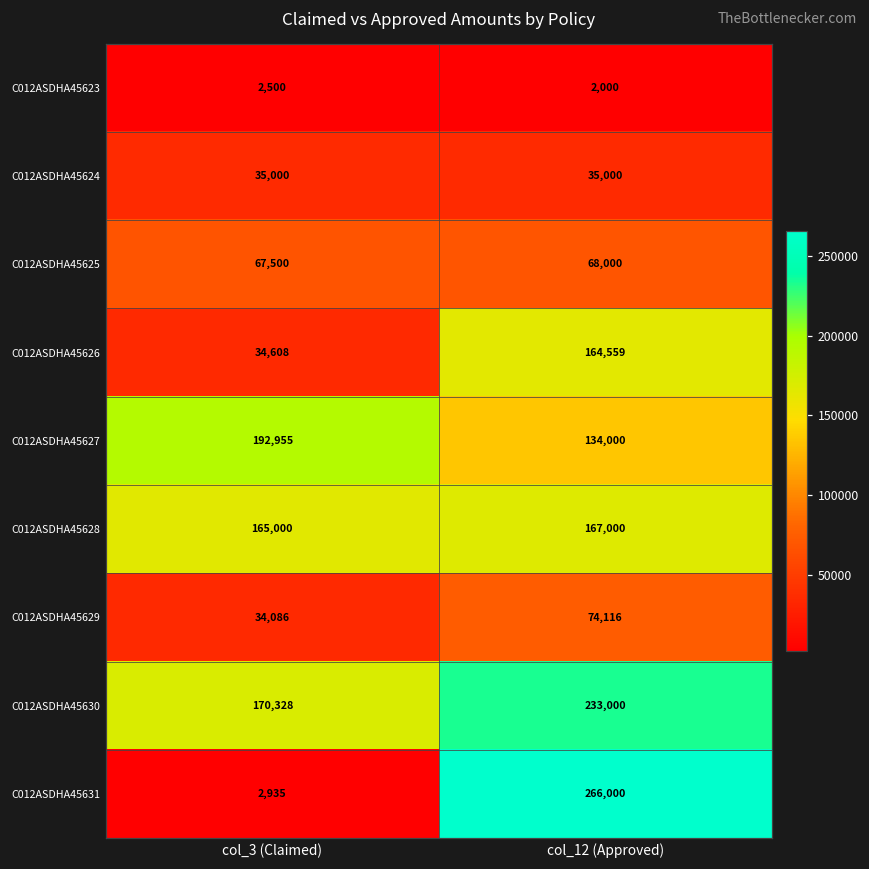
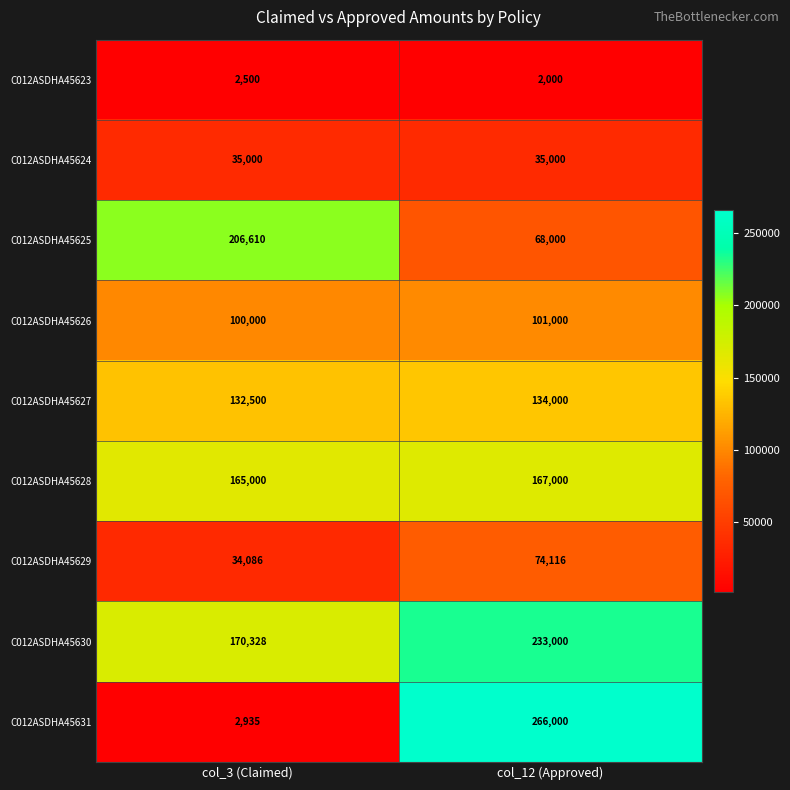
  {
    "C012ASDHA45623": {
      "col_3 (Claimed)": "2,500",
      "col_12 (Approved)": "2,000"
    },
    "C012ASDHA45624": {
      "col_3 (Claimed)": "35,000",
      "col_12 (Approved)": "35,000"
    },
    "C012ASDHA45625": {
-     "col_3 (Claimed)": "67,500",
+     "col_3 (Claimed)": "206,610",
      "col_12 (Approved)": "68,000"
    },
    "C012ASDHA45626": {
-     "col_3 (Claimed)": "34,608",
-     "col_12 (Approved)": "164,559"
+     "col_3 (Claimed)": "100,000",
+     "col_12 (Approved)": "101,000"
    },
    "C012ASDHA45627": {
-     "col_3 (Claimed)": "192,955",
+     "col_3 (Claimed)": "132,500",
      "col_12 (Approved)": "134,000"
    },
    "C012ASDHA45628": {
      "col_3 (Claimed)": "165,000",
      "col_12 (Approved)": "167,000"
    },
    "C012ASDHA45629": {
      "col_3 (Claimed)": "34,086",
      "col_12 (Approved)": "74,116"
    },
    "C012ASDHA45630": {
      "col_3 (Claimed)": "170,328",
      "col_12 (Approved)": "233,000"
    },
    "C012ASDHA45631": {
      "col_3 (Claimed)": "2,935",
      "col_12 (Approved)": "266,000"
    }
  }
